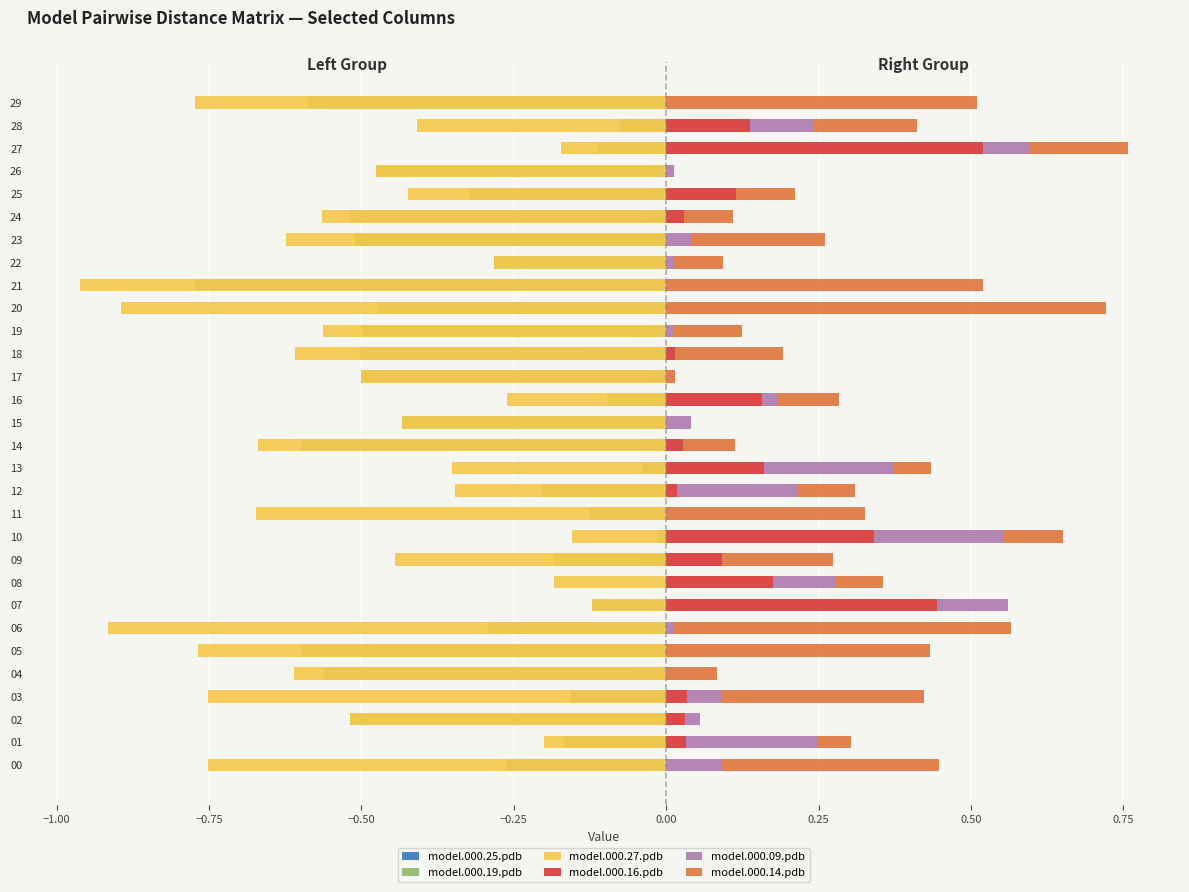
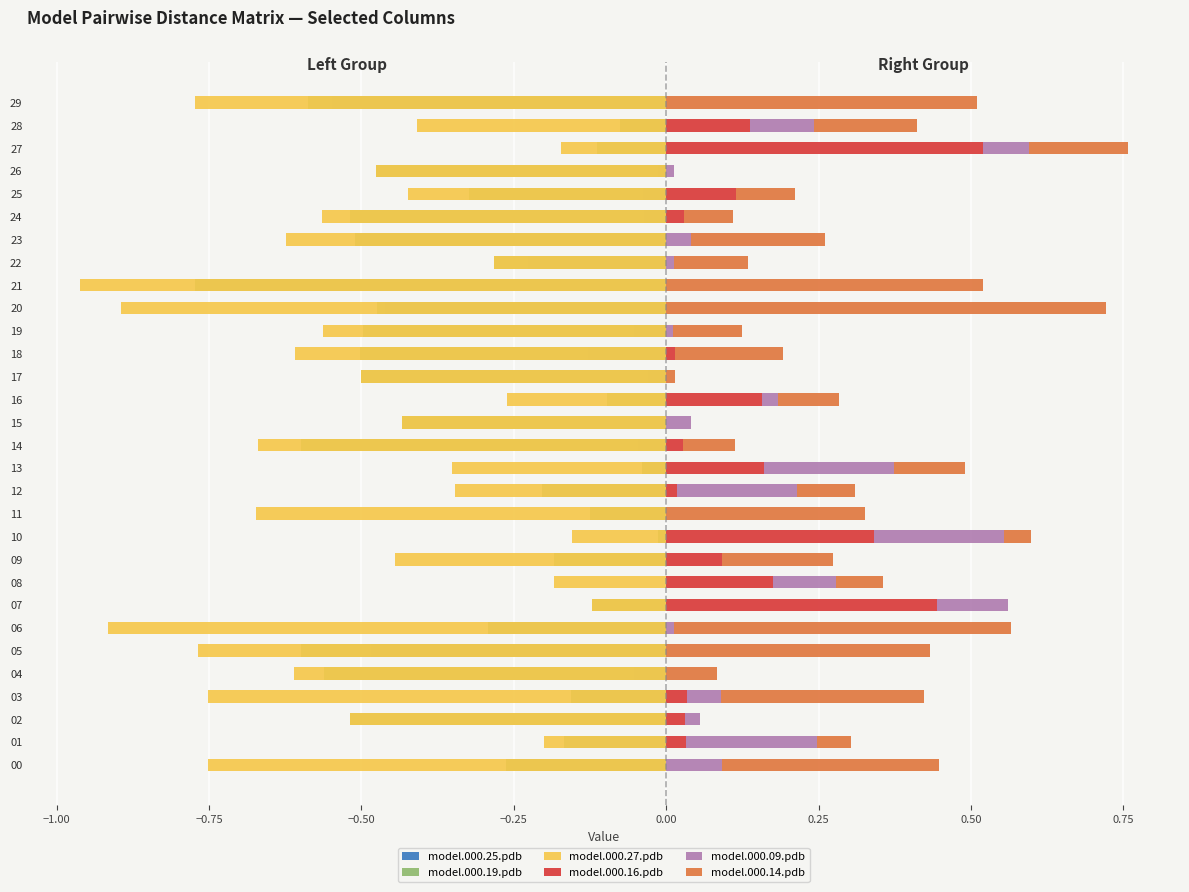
  {
    "model.000.25.pdb": {
      "27": 0.00,
      "16": 0.00,
      "15": 0.00,
      "08": 0.00,
      "07": 0.00,
      "02": 0.00
    },
    "model.000.19.pdb": {
      "26": -0.48,
      "22": -0.28,
      "17": -0.50,
      "15": -0.43,
      "08": 0.00,
      "07": -0.12,
      "02": -0.52
    },
    "model.000.27.pdb": {
      "29": -0.77,
      "28": -0.41,
      "27": -0.17,
      "26": -0.48,
      "25": -0.42,
      "24": -0.57,
      "23": -0.62,
      "22": -0.28,
      "21": -0.96,
      "20": -0.89,
      "19": -0.56,
      "18": -0.61,
      "17": -0.50,
      "16": -0.26,
      "15": -0.43,
      "14": -0.67,
      "13": -0.35,
      "12": -0.35,
      "11": -0.67,
      "10": -0.15,
      "09": -0.45,
      "08": -0.18,
      "07": -0.12,
      "06": -0.92,
      "05": -0.77,
      "04": -0.61,
      "03": -0.75,
      "02": -0.52,
      "01": -0.20,
      "00": -0.75
    },
    "model.000.16.pdb": {
      "29": 0.00,
      "28": 0.14,
      "27": 0.52,
      "26": 0.00,
      "25": 0.12,
      "24": 0.03,
      "23": 0.00,
      "22": 0.00,
      "21": 0.00,
      "20": 0.00,
      "19": 0.00,
      "18": 0.01,
      "17": 0.00,
      "16": 0.16,
      "15": 0.00,
      "14": 0.03,
      "13": 0.16,
      "12": 0.02,
      "11": 0.00,
      "10": 0.34,
      "09": 0.09,
      "08": 0.18,
      "07": 0.44,
      "06": 0.00,
      "05": 0.00,
      "04": 0.00,
      "03": 0.03,
      "02": 0.03,
      "01": 0.03,
      "00": 0.00
    },
    "model.000.09.pdb": {
      "29": 0.00,
      "28": 0.11,
      "27": 0.08,
      "26": 0.01,
      "25": 0.00,
      "24": 0.00,
      "23": 0.04,
      "22": 0.01,
      "21": 0.00,
      "20": 0.00,
      "19": 0.01,
      "18": 0.00,
      "17": 0.00,
      "16": 0.03,
      "15": 0.04,
      "14": 0.00,
      "13": 0.21,
      "12": 0.20,
      "11": 0.00,
      "10": 0.21,
      "09": 0.00,
      "08": 0.10,
      "07": 0.12,
      "06": 0.01,
      "05": 0.00,
      "04": 0.00,
      "03": 0.06,
      "02": 0.03,
      "01": 0.22,
      "00": 0.09
    },
    "model.000.14.pdb": {
      "29": 0.51,
      "28": 0.17,
      "27": 0.16,
      "26": 0.00,
      "25": 0.10,
      "24": 0.08,
      "23": 0.22,
-     "22": 0.08,
+     "22": 0.12,
      "21": 0.52,
      "20": 0.72,
      "19": 0.11,
      "18": 0.18,
      "17": 0.01,
      "16": 0.10,
      "15": 0.00,
      "14": 0.09,
-     "13": 0.06,
+     "13": 0.12,
      "12": 0.10,
      "11": 0.33,
-     "10": 0.10,
+     "10": 0.05,
      "09": 0.18,
      "08": 0.08,
      "07": 0.00,
      "06": 0.55,
      "05": 0.43,
      "04": 0.08,
      "03": 0.33,
      "02": 0.00,
      "01": 0.06,
      "00": 0.36
    }
  }
